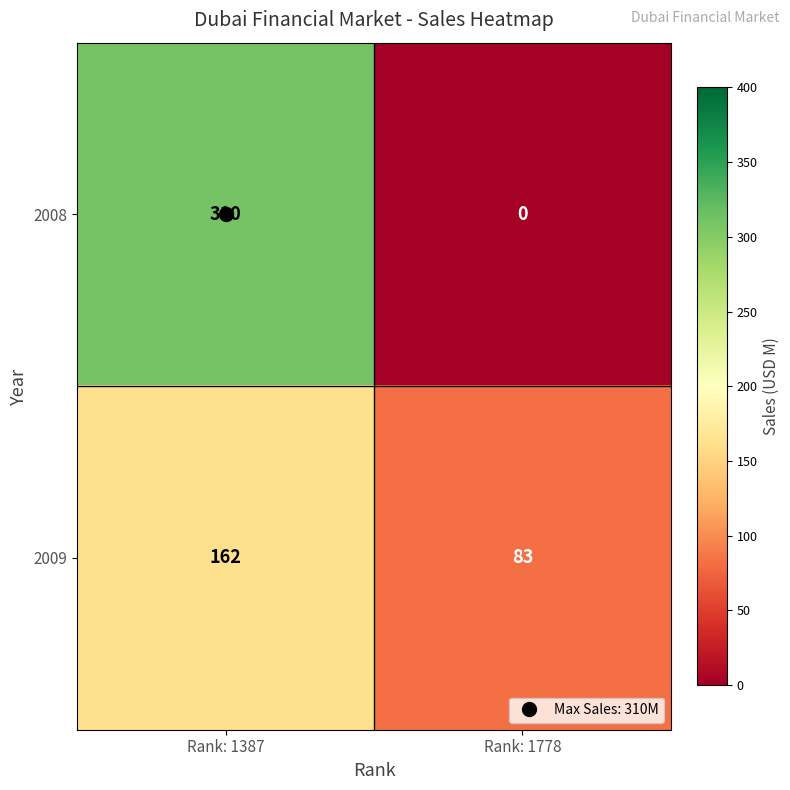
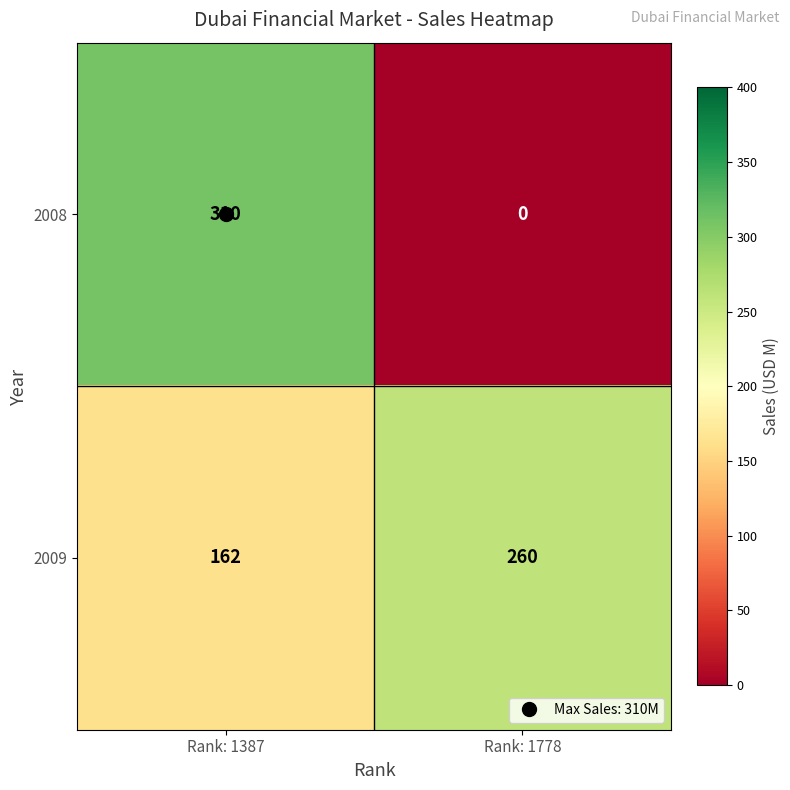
  {
    "2008": {
      "Rank: 1778": 0
    },
    "2009": {
      "Rank: 1387": 162,
-     "Rank: 1778": 83
+     "Rank: 1778": 260
    }
  }
